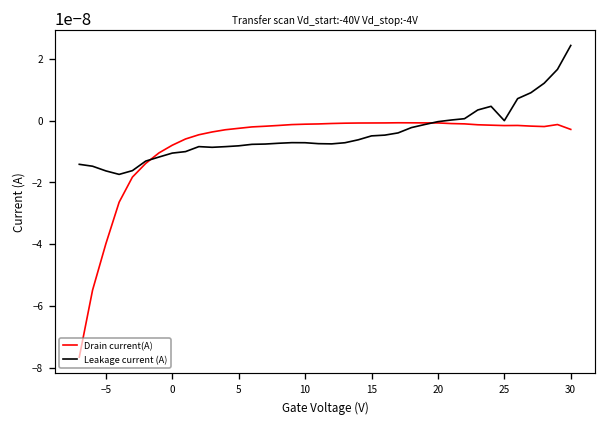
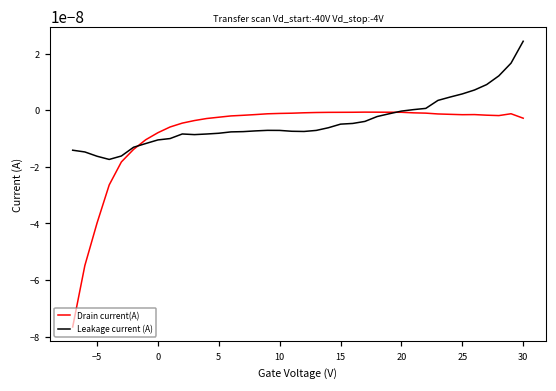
  {
    "Drain current(A)": {
      "−5": -0.00000004,
      "0": -0.000000008,
      "5": -0.000000002,
      "10": -0.000000001,
      "15": 0.00000000,
      "25": -0.000000002,
      "30": -0.000000003
    },
    "Leakage current (A)": {
      "−5": -0.000000016,
      "0": -0.00000001,
      "5": -0.000000008,
      "10": -0.000000007,
      "15": -0.000000005,
-     "25": 0.00000000,
+     "25": 0.00000001,
      "30": 0.000000024
    }
  }
